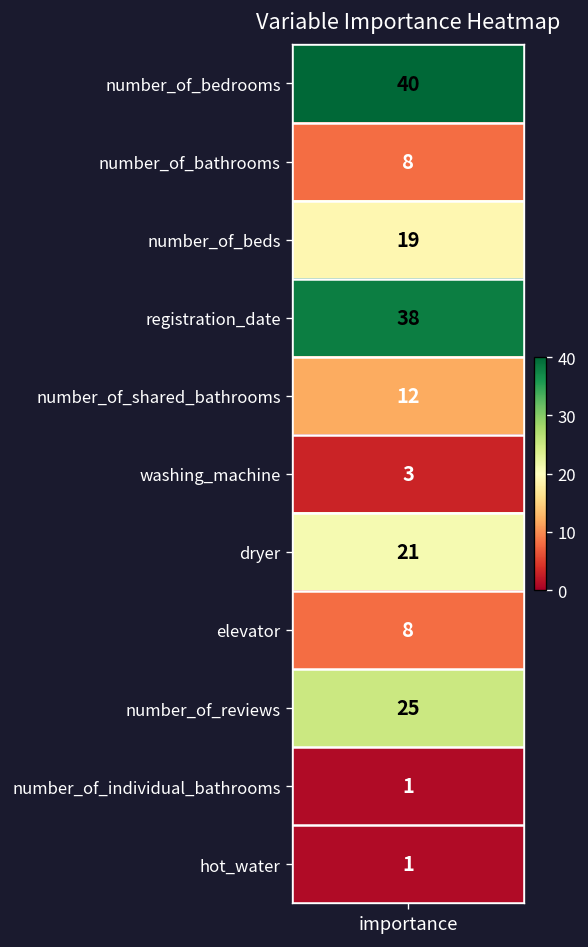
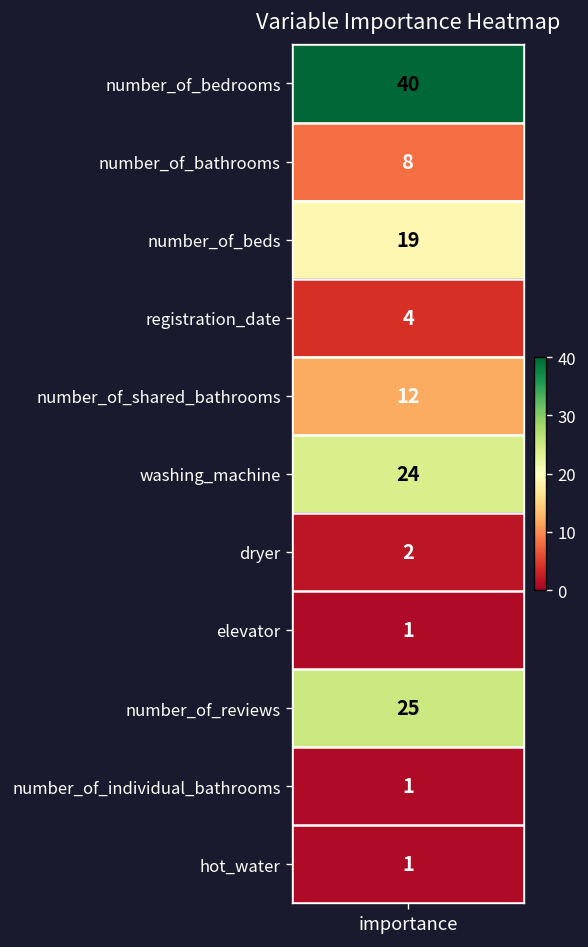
  {
    "number_of_bedrooms": {
      "importance": 40
    },
    "number_of_bathrooms": {
      "importance": 8
    },
    "number_of_beds": {
      "importance": 19
    },
    "registration_date": {
-     "importance": 38
+     "importance": 4
    },
    "number_of_shared_bathrooms": {
      "importance": 12
    },
    "washing_machine": {
-     "importance": 3
+     "importance": 24
    },
    "dryer": {
-     "importance": 21
+     "importance": 2
    },
    "elevator": {
-     "importance": 8
+     "importance": 1
    },
    "number_of_reviews": {
      "importance": 25
    },
    "number_of_individual_bathrooms": {
      "importance": 1
    },
    "hot_water": {
      "importance": 1
    }
  }
